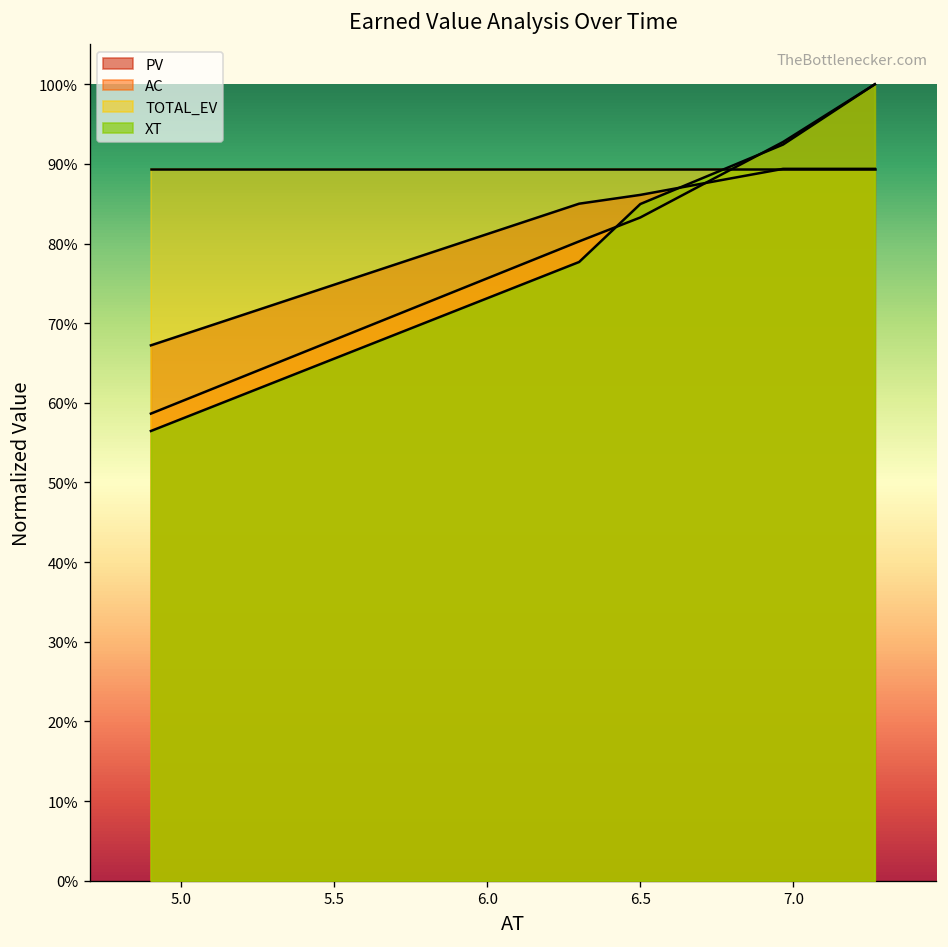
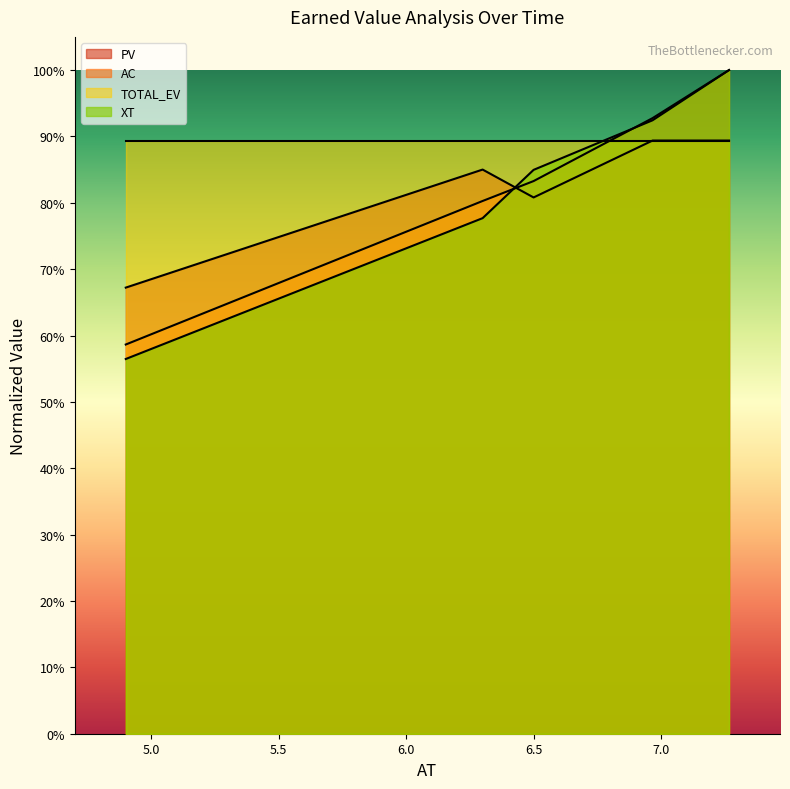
  {
    "PV": {
-     "6.5": "86%"
+     "6.5": "81%"
    },
    "AC": {
      "6.5": "83%"
    },
    "TOTAL_EV": {
      "6.5": "89%"
    },
    "XT": {
      "6.5": "85%"
    }
  }
